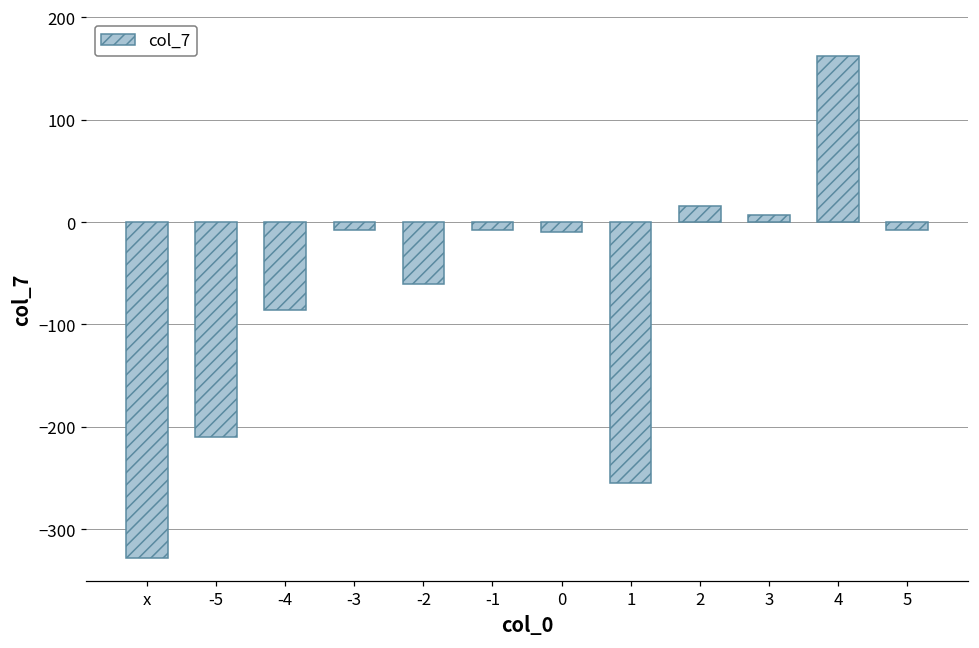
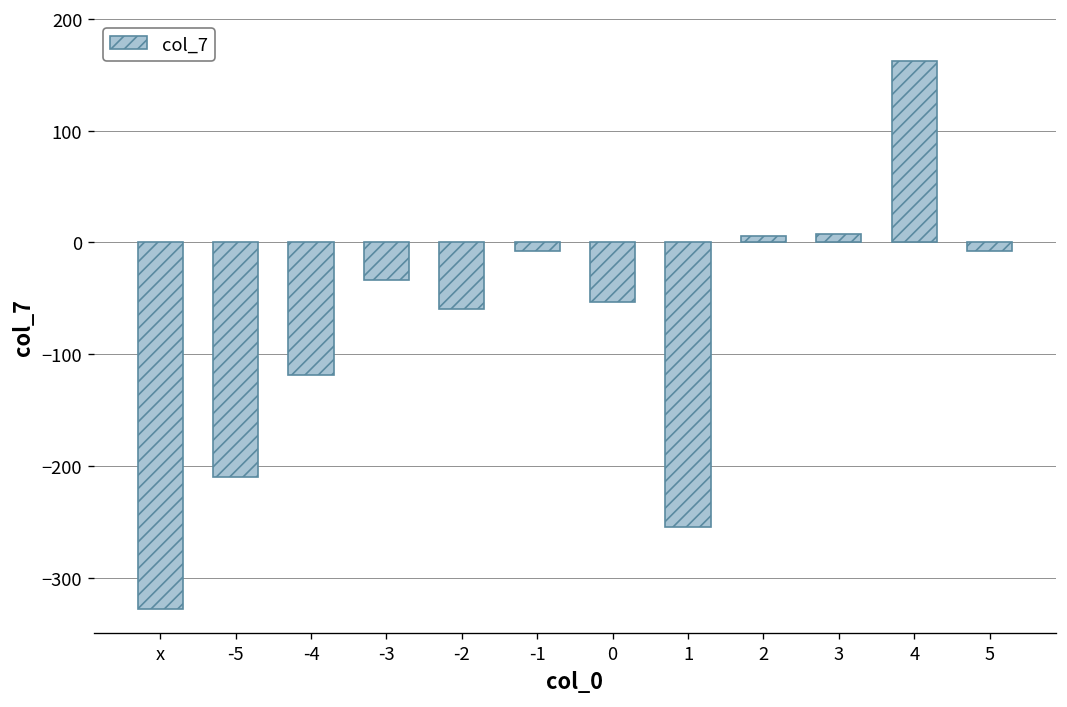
  {
    "x": -330,
    "-5": -210,
-   "-4": -90,
-   "-3": -10,
+   "-4": -120,
+   "-3": -30,
    "-2": -60,
    "-1": -10,
-   "0": -10,
+   "0": -50,
    "1": -260,
-   "2": 20,
+   "2": 10,
    "3": 10,
    "4": 160,
    "5": -10
  }
